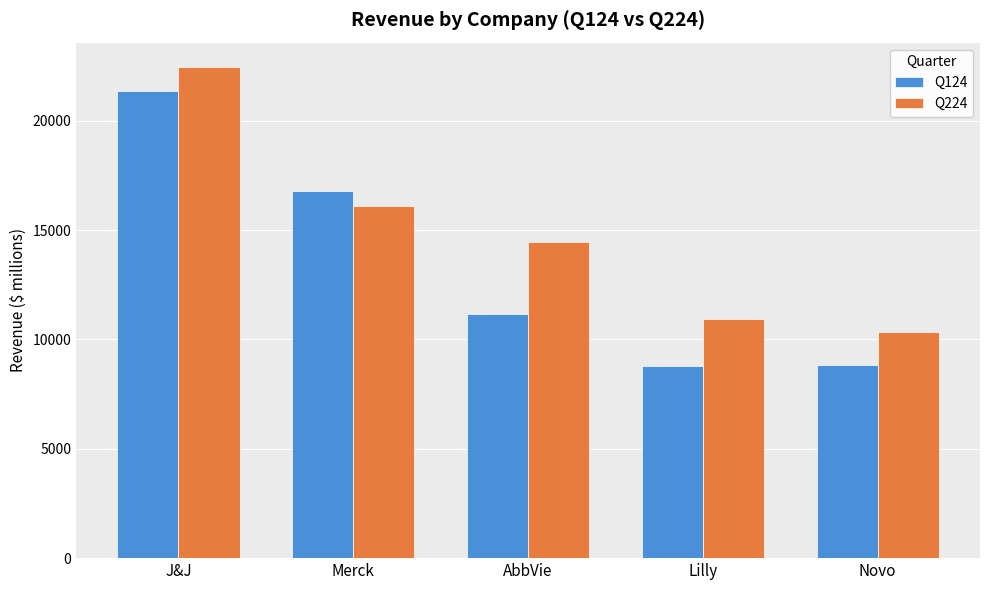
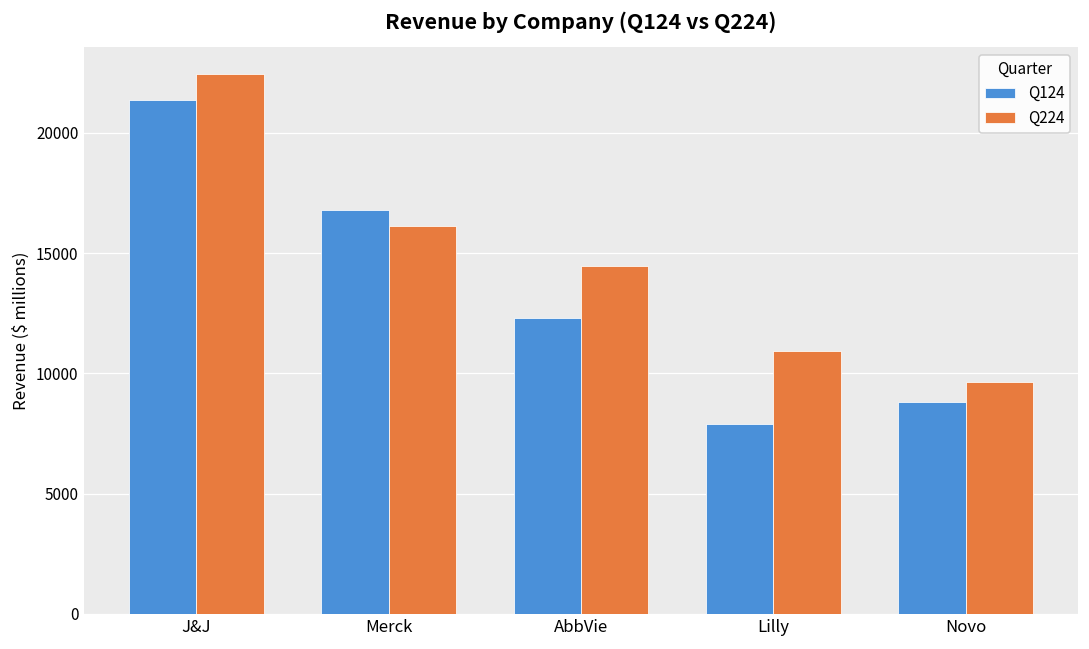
  {
    "Q124": {
      "J&J": 21400,
      "Merck": 16800,
-     "AbbVie": 11200,
-     "Lilly": 8800,
+     "AbbVie": 12300,
+     "Lilly": 7900,
      "Novo": 8800
    },
    "Q224": {
      "J&J": 22500,
      "Merck": 16100,
      "AbbVie": 14500,
      "Lilly": 10900,
-     "Novo": 10400
+     "Novo": 9600
    }
  }
